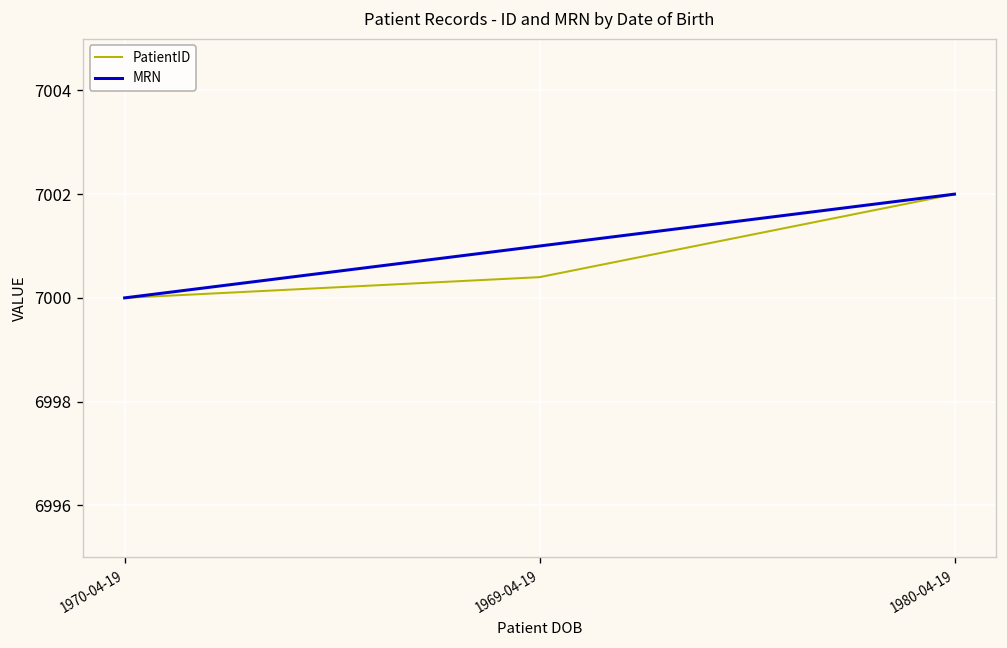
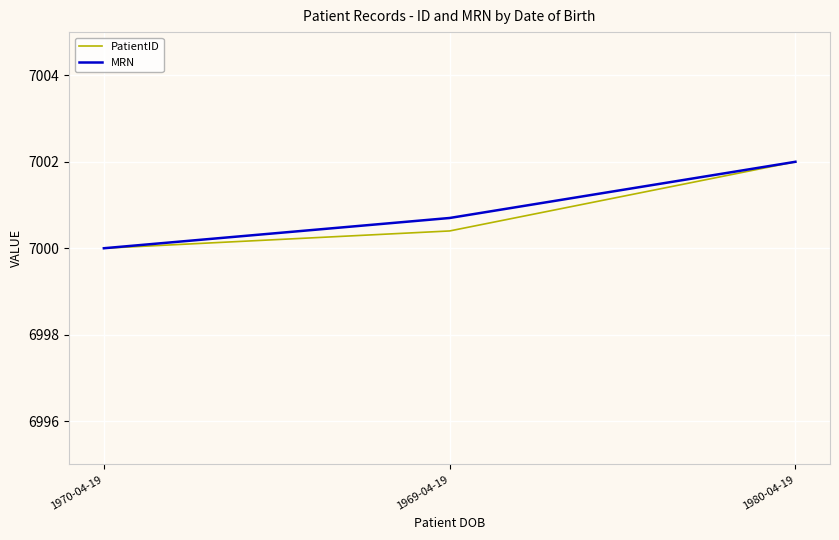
  {
    "PatientID": {
      "1969-04-19": 7000.4
    },
    "MRN": {
-     "1969-04-19": 7001.0
+     "1969-04-19": 7000.7
    }
  }
